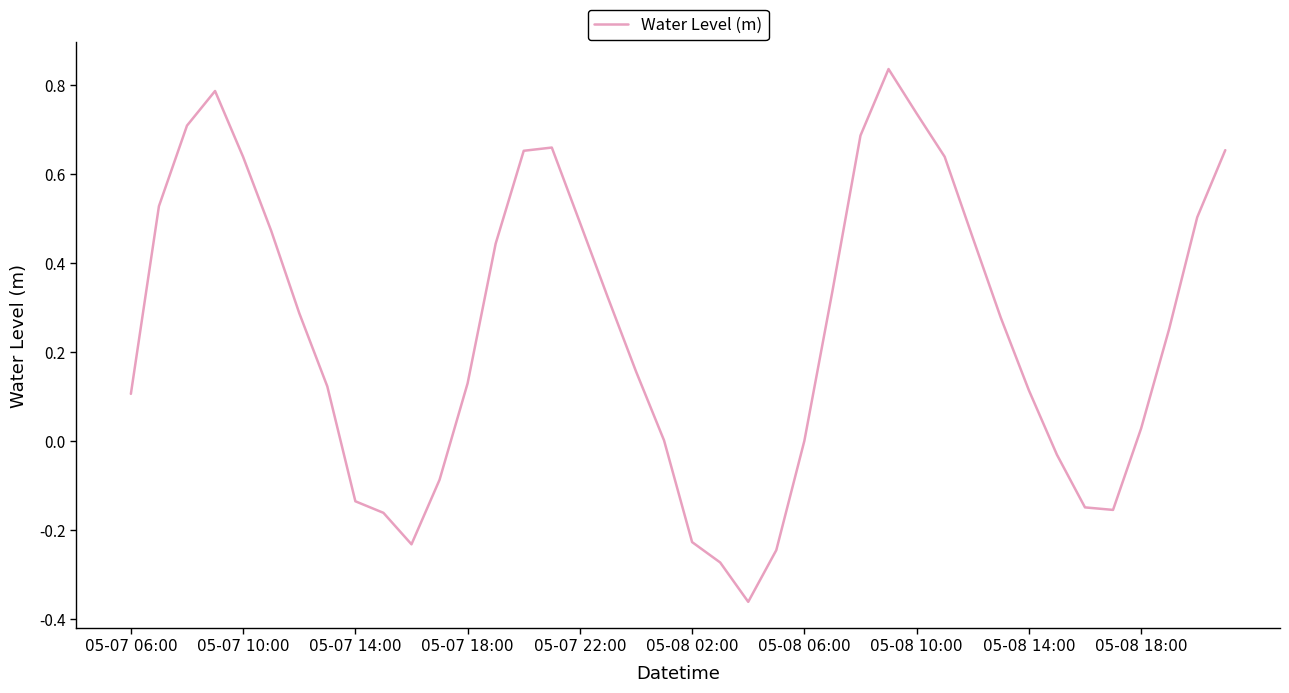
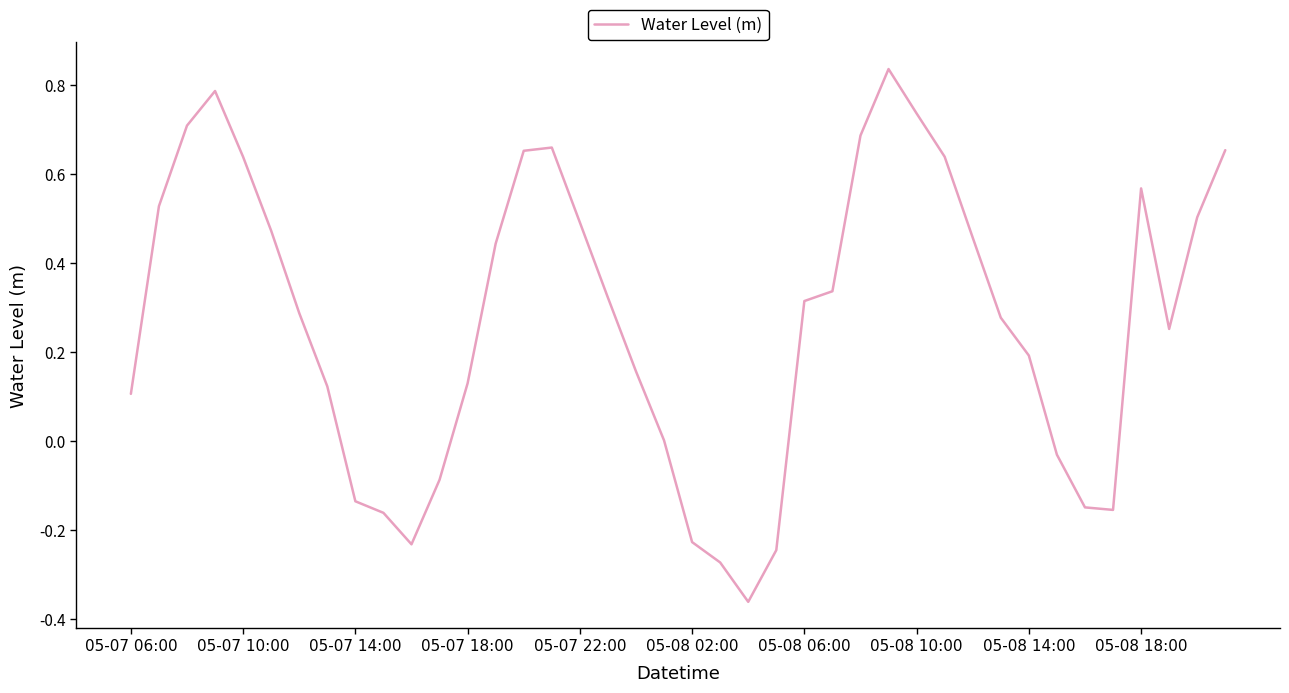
  {
    "05-07 06:00": 0.11,
    "05-07 10:00": 0.64,
    "05-07 14:00": -0.14,
    "05-07 18:00": 0.13,
    "05-07 22:00": 0.49,
    "05-08 02:00": -0.23,
-   "05-08 06:00": 0.00,
+   "05-08 06:00": 0.31,
    "05-08 10:00": 0.74,
-   "05-08 14:00": 0.11,
-   "05-08 18:00": 0.03
+   "05-08 14:00": 0.19,
+   "05-08 18:00": 0.57
  }
